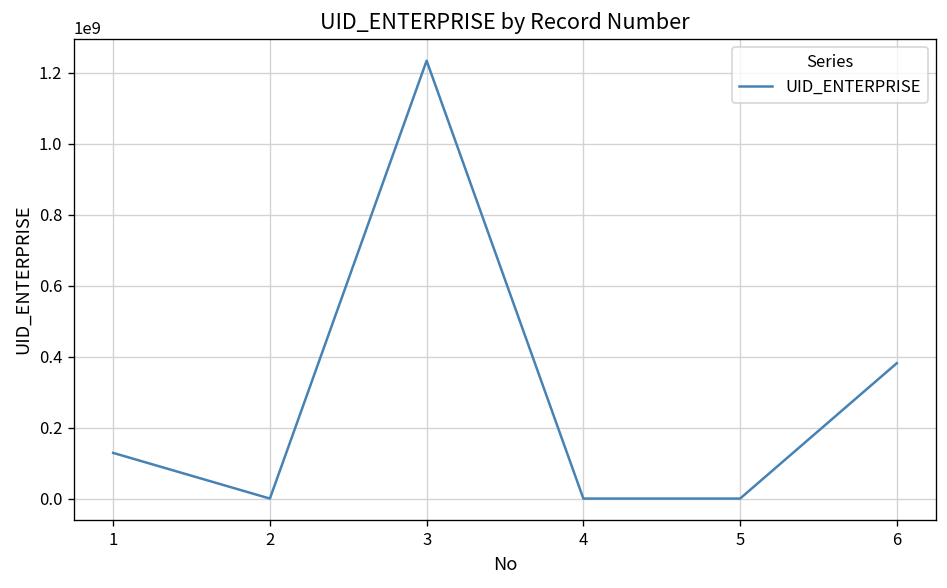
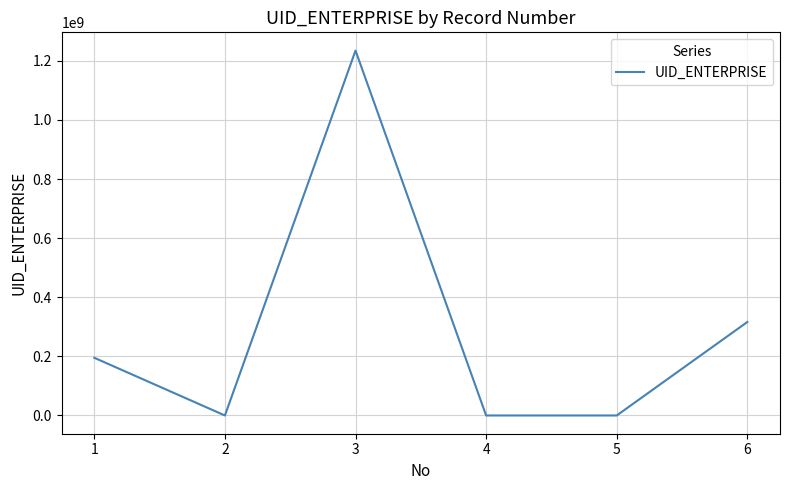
  {
-   "1": 130000000,
+   "1": 200000000,
    "2": 0,
    "3": 1230000000,
    "4": 0,
    "5": 0,
-   "6": 380000000
+   "6": 320000000
  }
